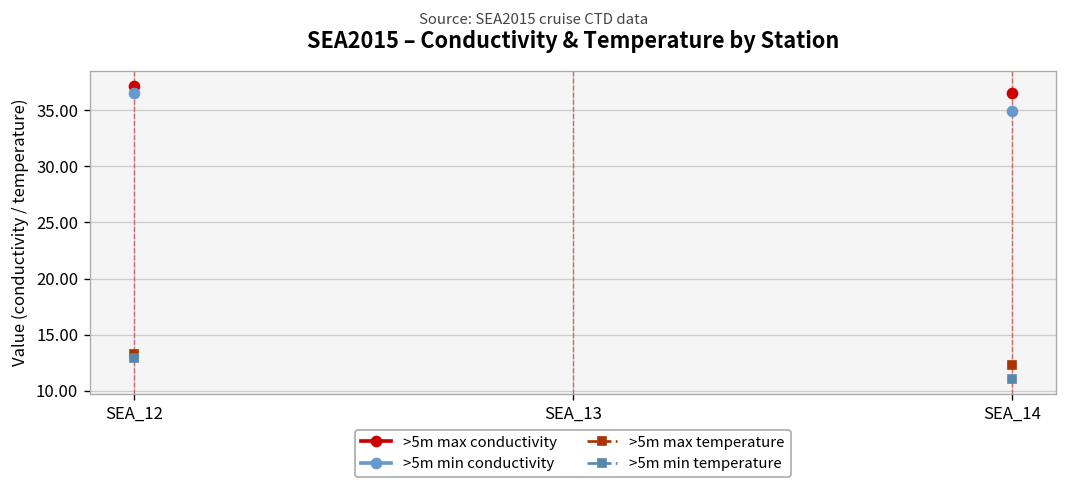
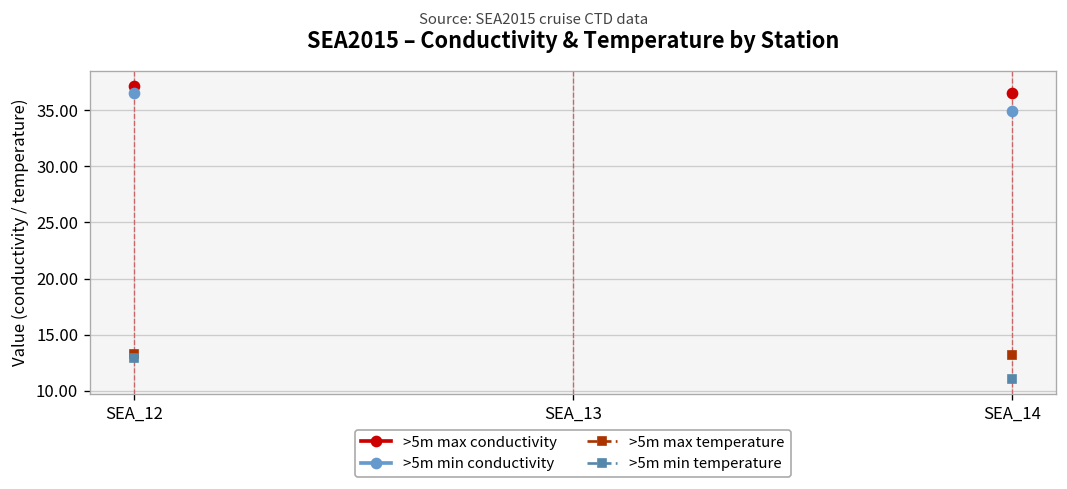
  {
    ">5m max conductivity": {
      "SEA_12": 37,
      "SEA_14": 37
    },
    ">5m max temperature": {
      "SEA_12": 13,
-     "SEA_14": 12
+     "SEA_14": 13
    }
  }
